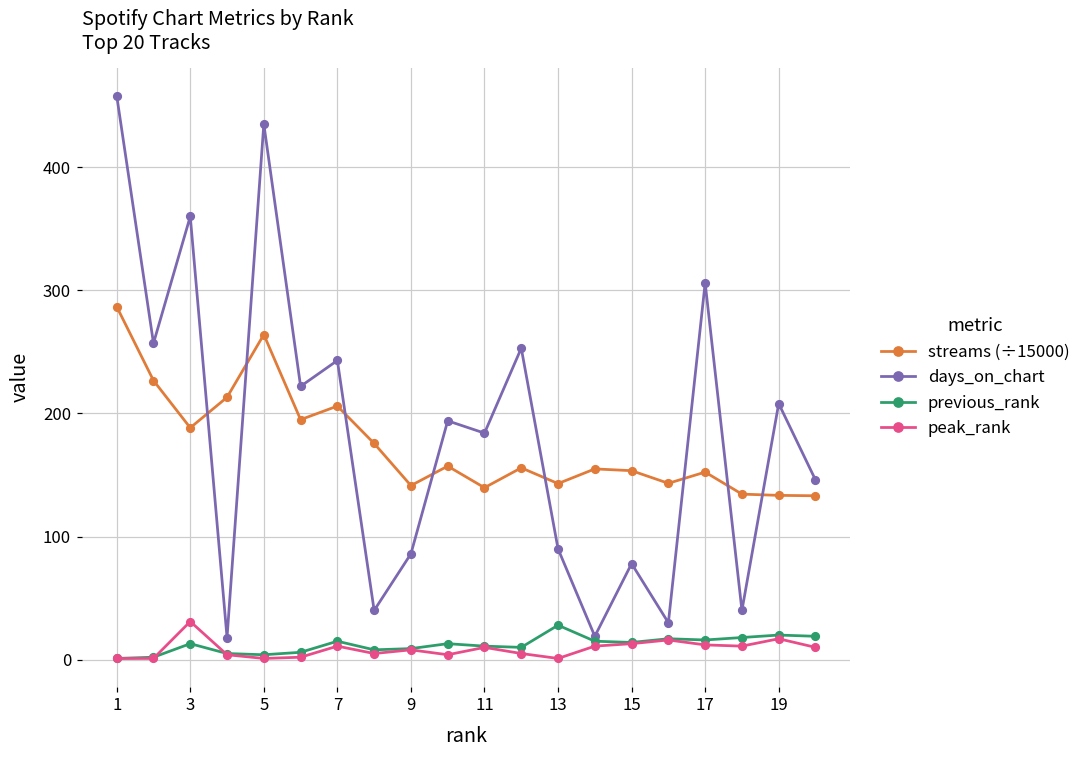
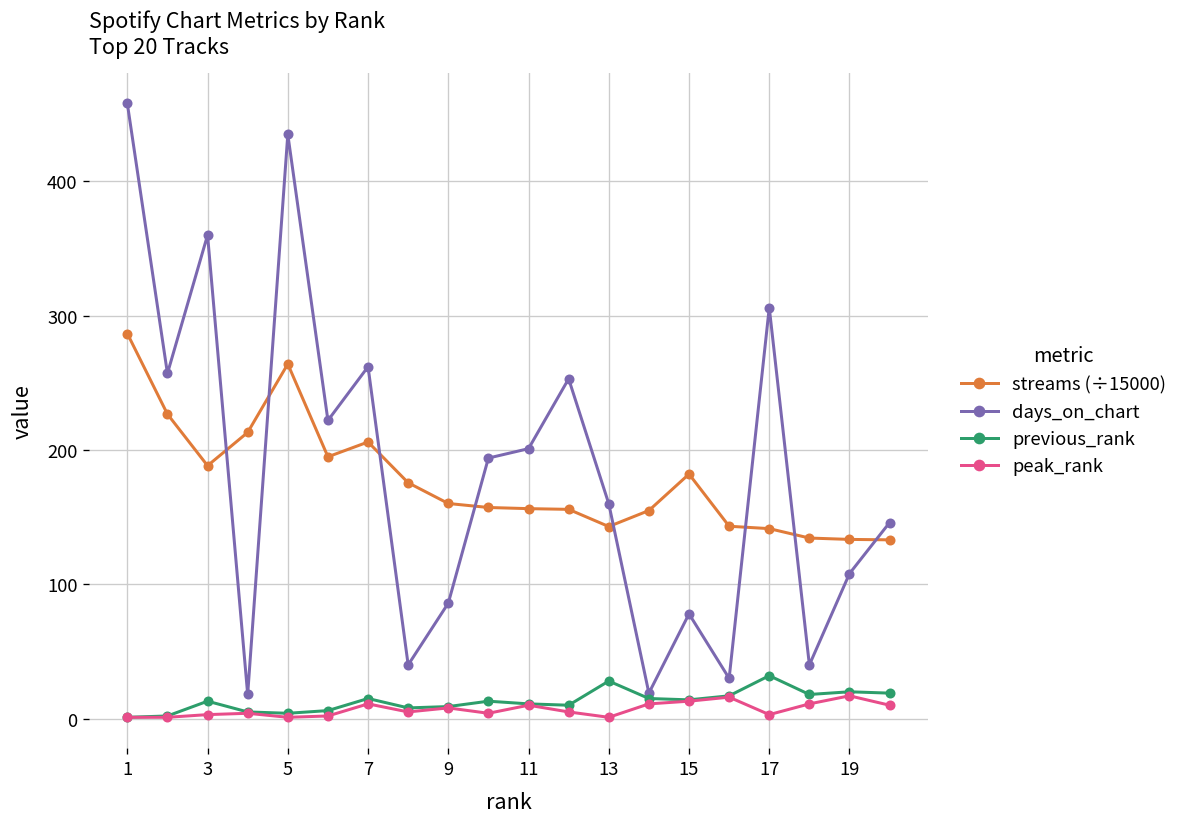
  {
    "streams (÷15000)": {
      "1": 287,
      "3": 188,
      "5": 264,
      "7": 206,
-     "9": 141,
-     "11": 140,
+     "9": 160,
+     "11": 156,
      "13": 143,
-     "15": 153,
-     "17": 152,
+     "15": 182,
+     "17": 141,
      "19": 133
    },
    "days_on_chart": {
      "1": 458,
      "3": 360,
      "5": 435,
-     "7": 243,
+     "7": 262,
      "9": 86,
-     "11": 184,
-     "13": 90,
+     "11": 201,
+     "13": 160,
      "15": 78,
      "17": 306,
-     "19": 208
+     "19": 108
    },
    "previous_rank": {
      "3": 13,
      "5": 4,
      "7": 15,
      "13": 28,
-     "17": 16,
+     "17": 32,
      "19": 20
    },
    "peak_rank": {
-     "3": 31,
+     "3": 3,
      "5": 1,
      "7": 11,
      "13": 1,
-     "17": 12,
+     "17": 3,
      "19": 17
    }
  }
